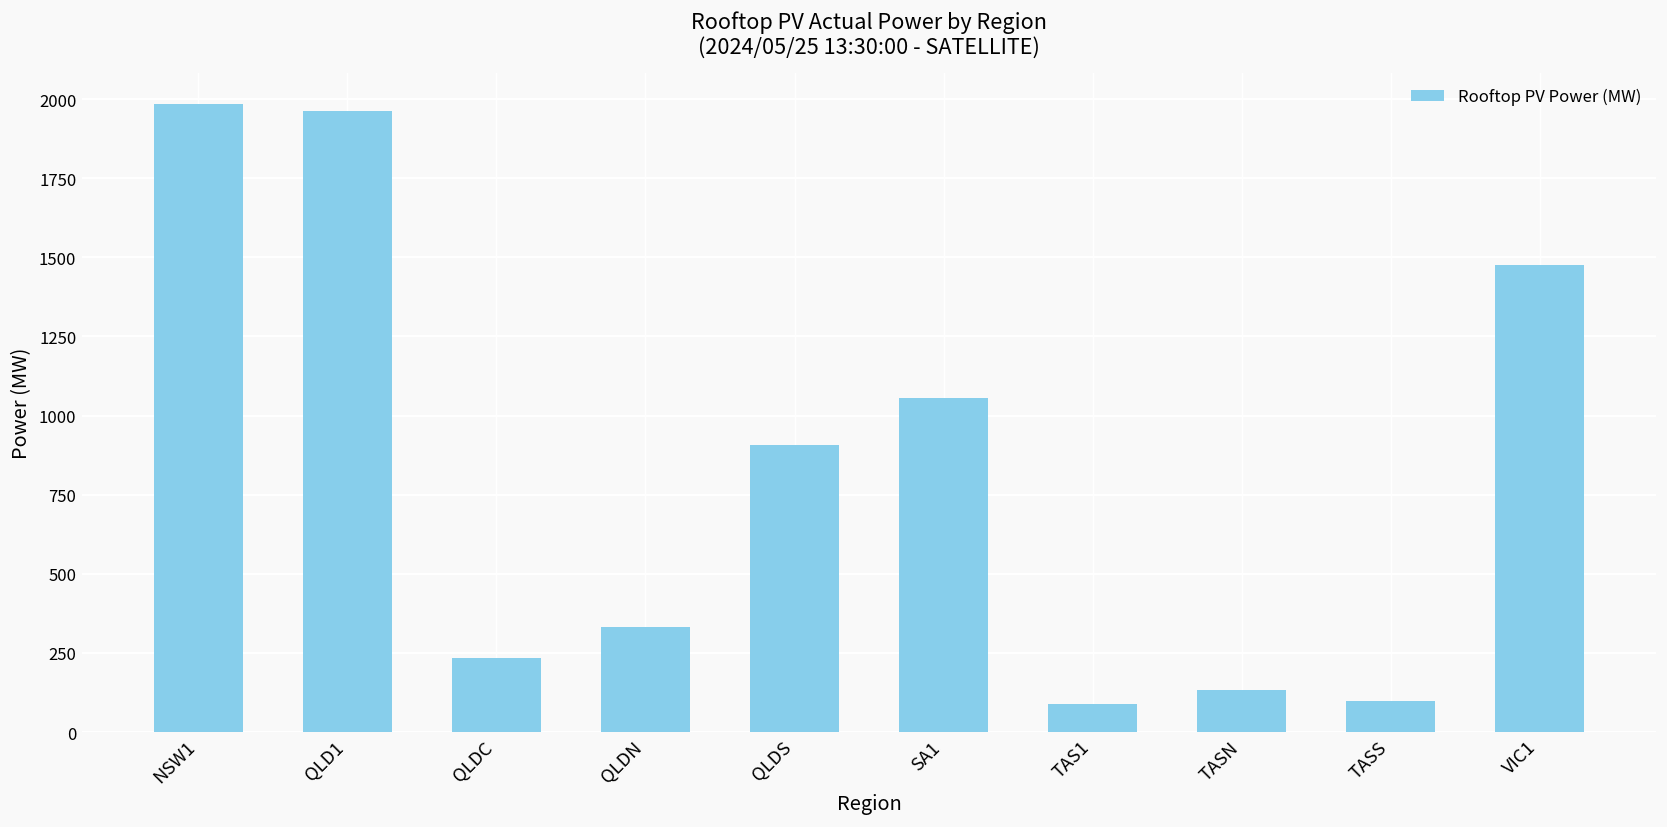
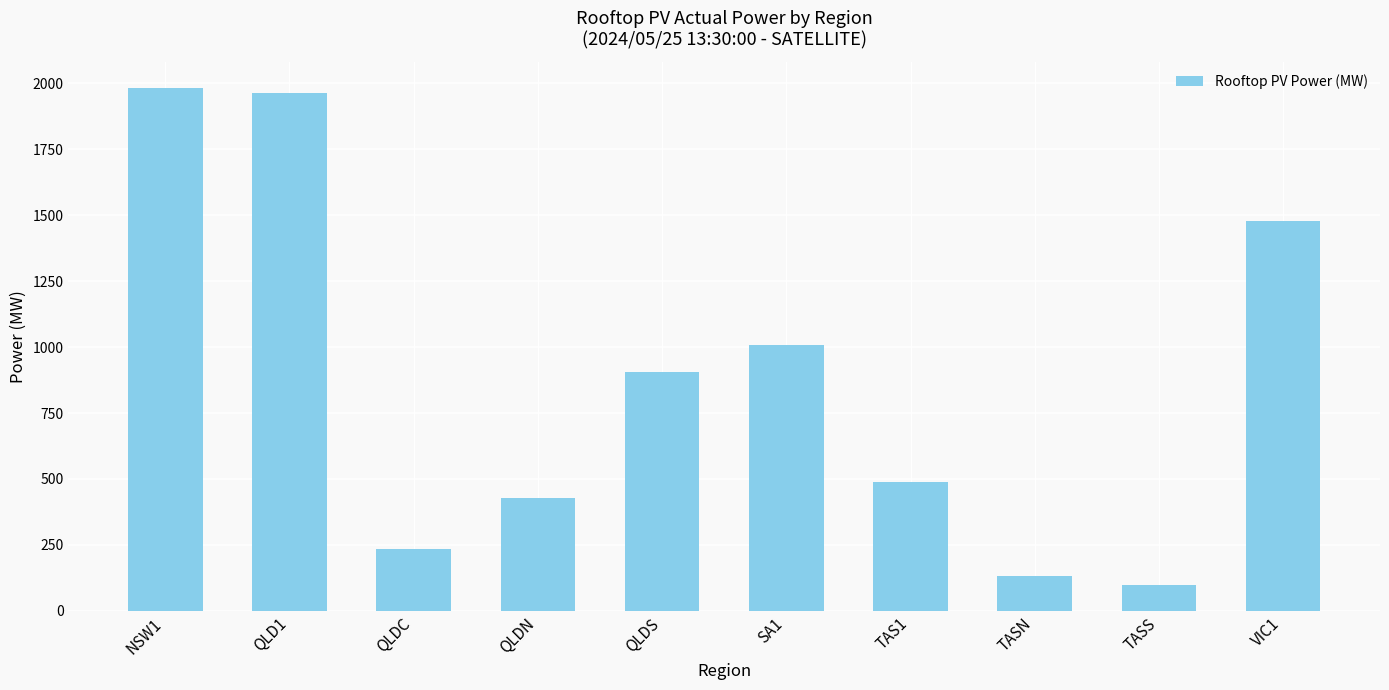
  {
    "NSW1": 1980,
    "QLD1": 1960,
    "QLDC": 230,
-   "QLDN": 330,
+   "QLDN": 430,
    "QLDS": 910,
-   "SA1": 1060,
-   "TAS1": 90,
+   "SA1": 1010,
+   "TAS1": 490,
    "TASN": 130,
    "TASS": 100,
    "VIC1": 1480
  }
